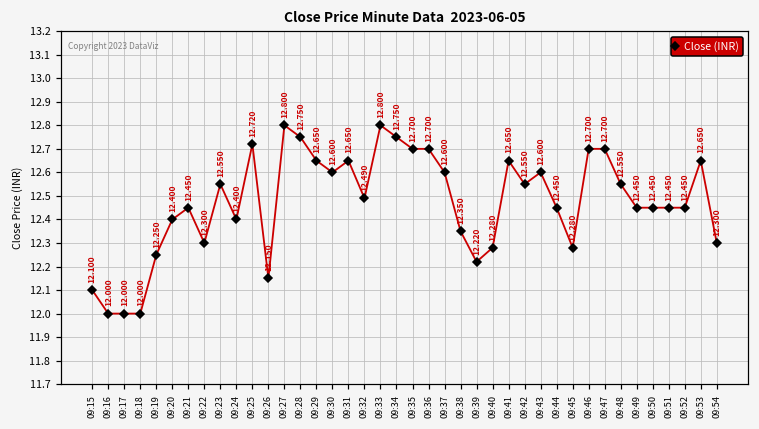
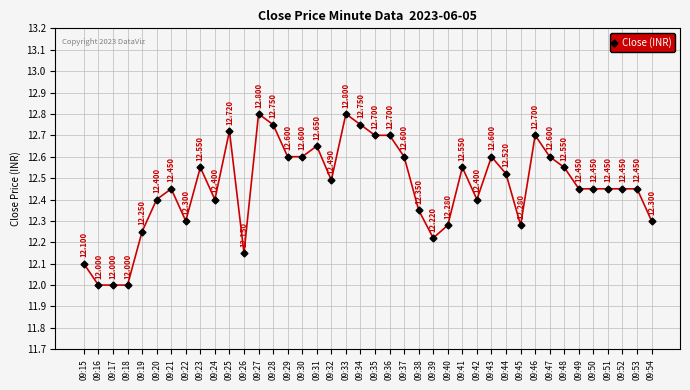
  {
    "09:15": 12.100,
    "09:16": 12.000,
    "09:17": 12.000,
    "09:18": 12.000,
    "09:19": 12.250,
    "09:20": 12.400,
    "09:21": 12.450,
    "09:22": 12.300,
    "09:23": 12.550,
    "09:24": 12.400,
    "09:25": 12.720,
    "09:26": 12.150,
    "09:27": 12.800,
    "09:28": 12.750,
-   "09:29": 12.650,
+   "09:29": 12.600,
    "09:30": 12.600,
    "09:31": 12.650,
    "09:32": 12.490,
    "09:33": 12.800,
    "09:34": 12.750,
    "09:35": 12.700,
    "09:36": 12.700,
    "09:37": 12.600,
    "09:38": 12.350,
    "09:39": 12.220,
    "09:40": 12.280,
-   "09:41": 12.650,
-   "09:42": 12.550,
+   "09:41": 12.550,
+   "09:42": 12.400,
    "09:43": 12.600,
-   "09:44": 12.450,
+   "09:44": 12.520,
    "09:45": 12.280,
    "09:46": 12.700,
-   "09:47": 12.700,
+   "09:47": 12.600,
    "09:48": 12.550,
    "09:49": 12.450,
    "09:50": 12.450,
    "09:51": 12.450,
    "09:52": 12.450,
-   "09:53": 12.650,
+   "09:53": 12.450,
    "09:54": 12.300
  }
